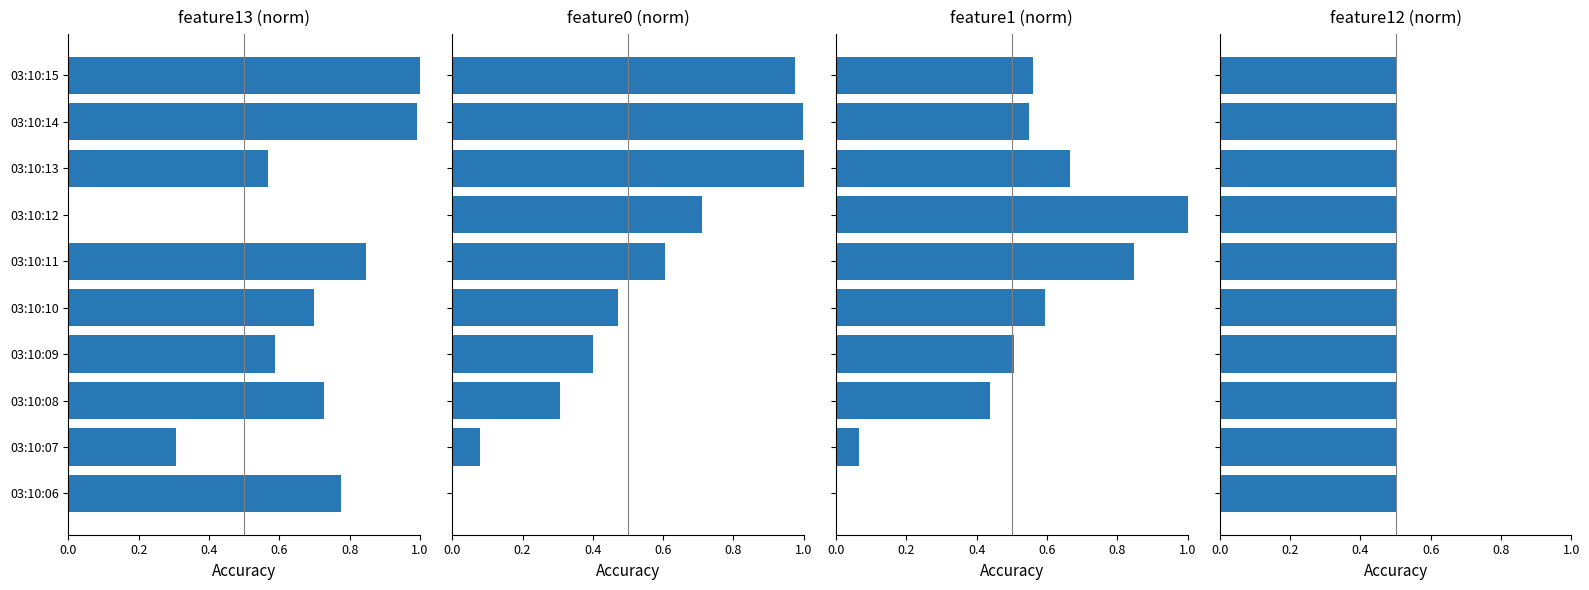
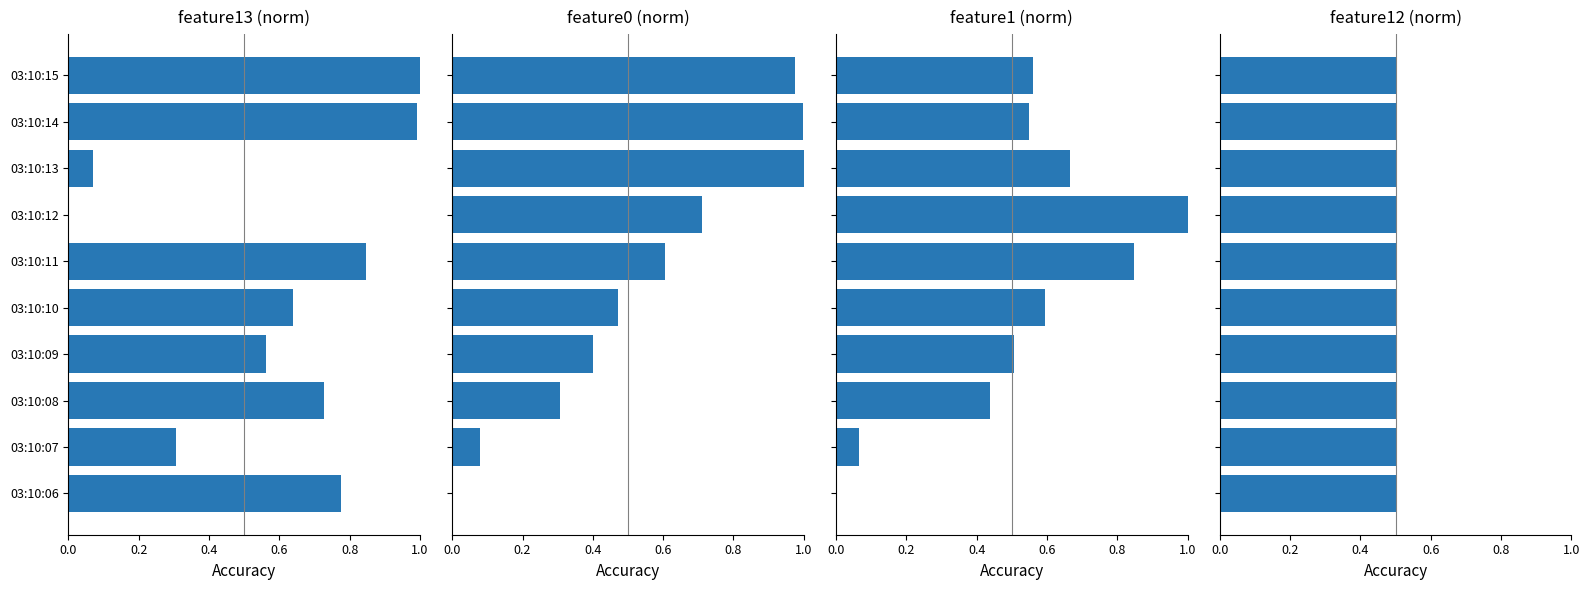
  {
    "feature13 (norm)": {
      "03:10:15": 1.00,
      "03:10:14": 0.99,
-     "03:10:13": 0.57,
+     "03:10:13": 0.07,
      "03:10:12": 0.00,
      "03:10:11": 0.85,
-     "03:10:10": 0.70,
-     "03:10:09": 0.59,
+     "03:10:10": 0.64,
+     "03:10:09": 0.56,
      "03:10:08": 0.73,
      "03:10:07": 0.31,
      "03:10:06": 0.78
    }
  }
